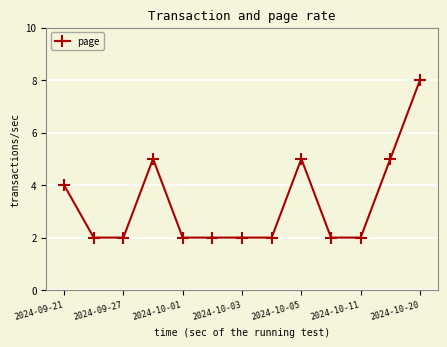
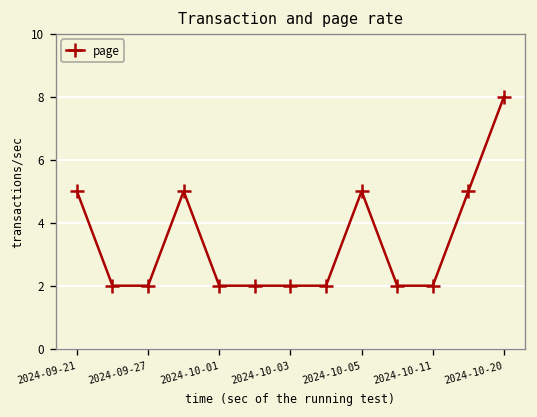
  {
-   "2024-09-21": 4,
+   "2024-09-21": 5,
    "2024-09-27": 2,
    "2024-10-01": 2,
    "2024-10-03": 2,
    "2024-10-05": 5,
    "2024-10-11": 2,
    "2024-10-20": 8
  }
